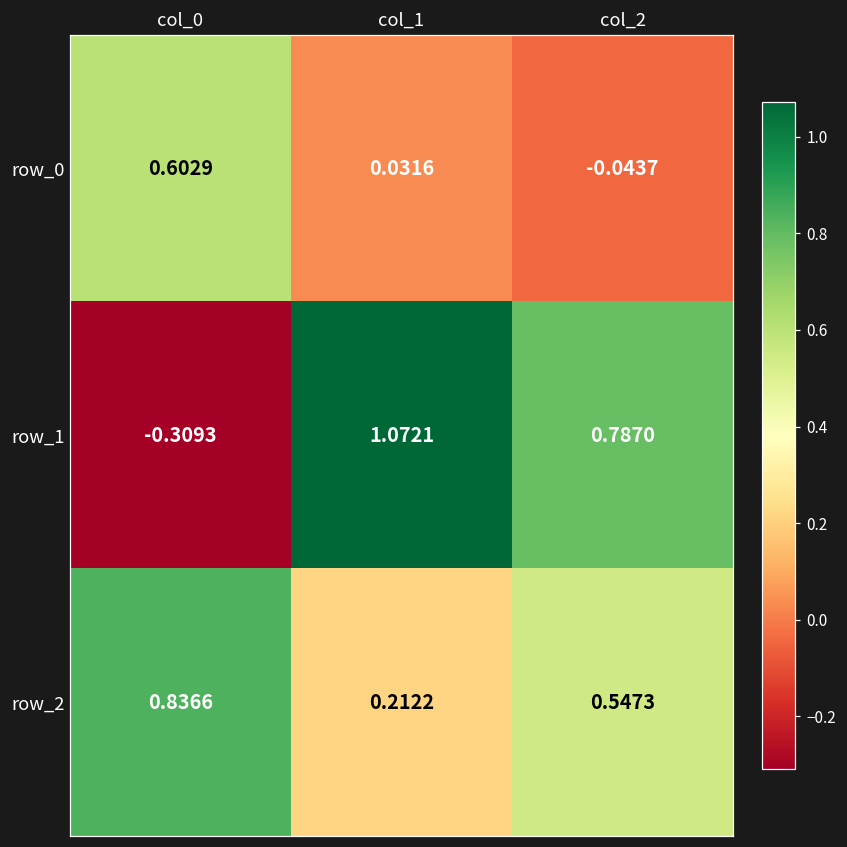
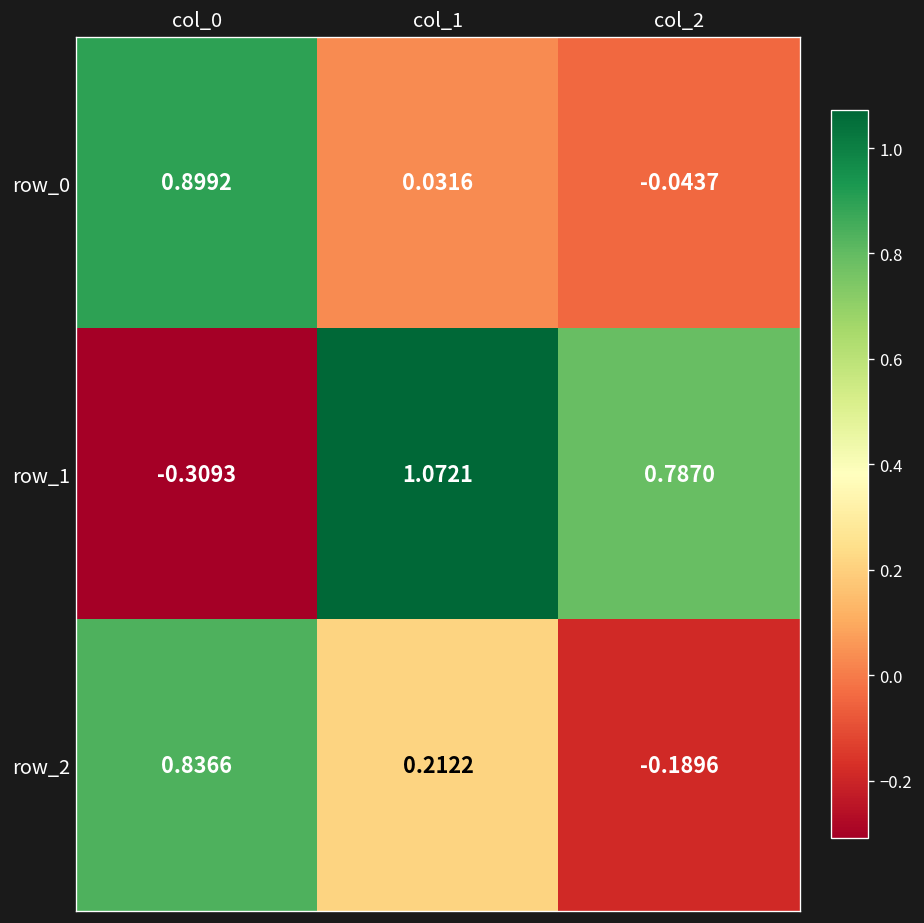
  {
    "row_0": {
-     "col_0": 0.6029,
+     "col_0": 0.8992,
      "col_1": 0.0316,
      "col_2": -0.0437
    },
    "row_1": {
      "col_0": -0.3093,
      "col_1": 1.0721,
      "col_2": 0.7870
    },
    "row_2": {
      "col_0": 0.8366,
      "col_1": 0.2122,
-     "col_2": 0.5473
+     "col_2": -0.1896
    }
  }
